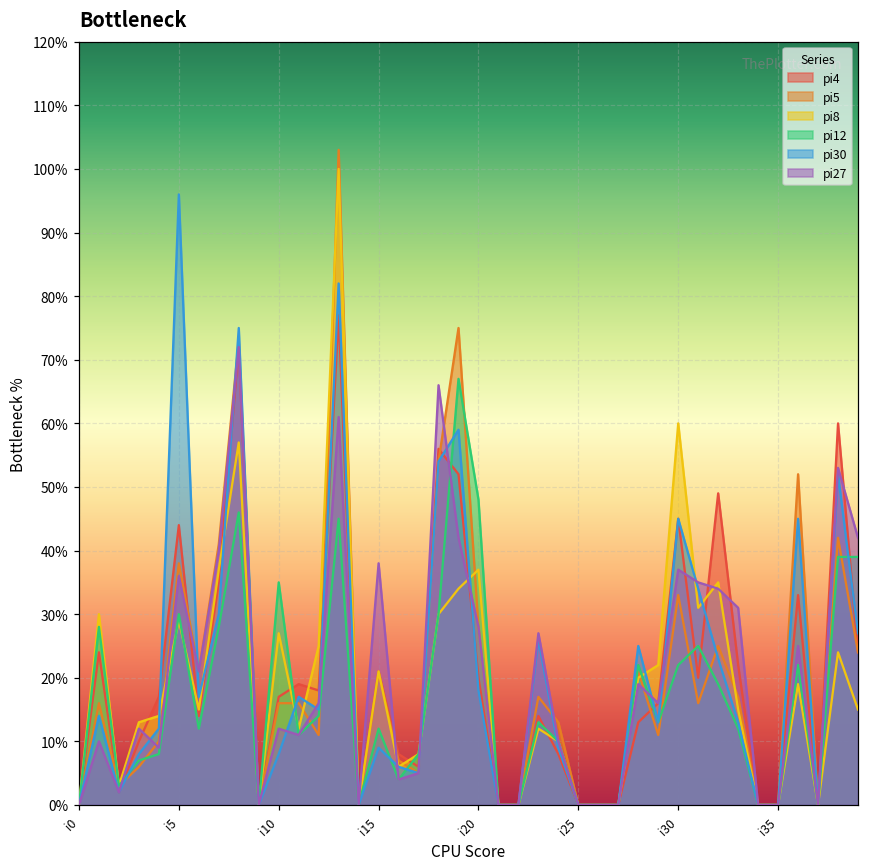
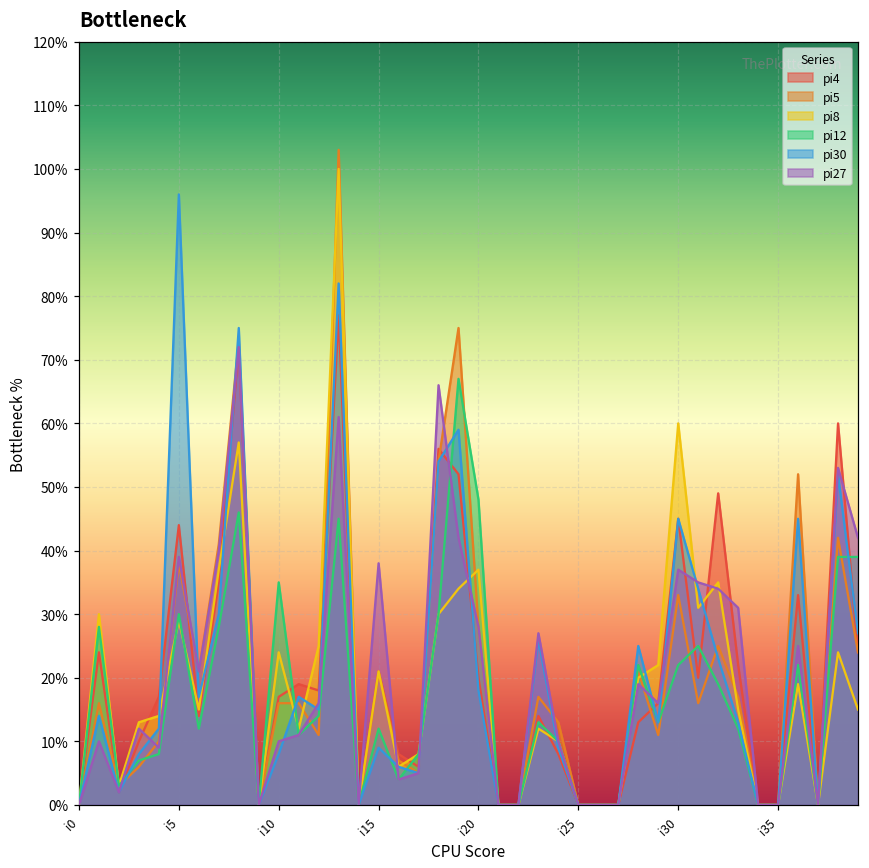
  {
    "pi8": {
      "i5": "29%",
-     "i10": "27%",
+     "i10": "24%",
      "i20": "37%",
      "i30": "60%"
    },
    "pi12": {
      "i5": "30%",
      "i10": "35%",
      "i15": "12%",
      "i20": "48%",
      "i30": "22%"
    },
    "pi30": {
      "i5": "96%",
      "i10": "8%",
      "i15": "9%",
      "i20": "18%"
    },
    "pi27": {
-     "i5": "36%",
-     "i10": "12%",
+     "i5": "39%",
+     "i10": "10%",
      "i15": "38%",
      "i30": "37%"
    }
  }
